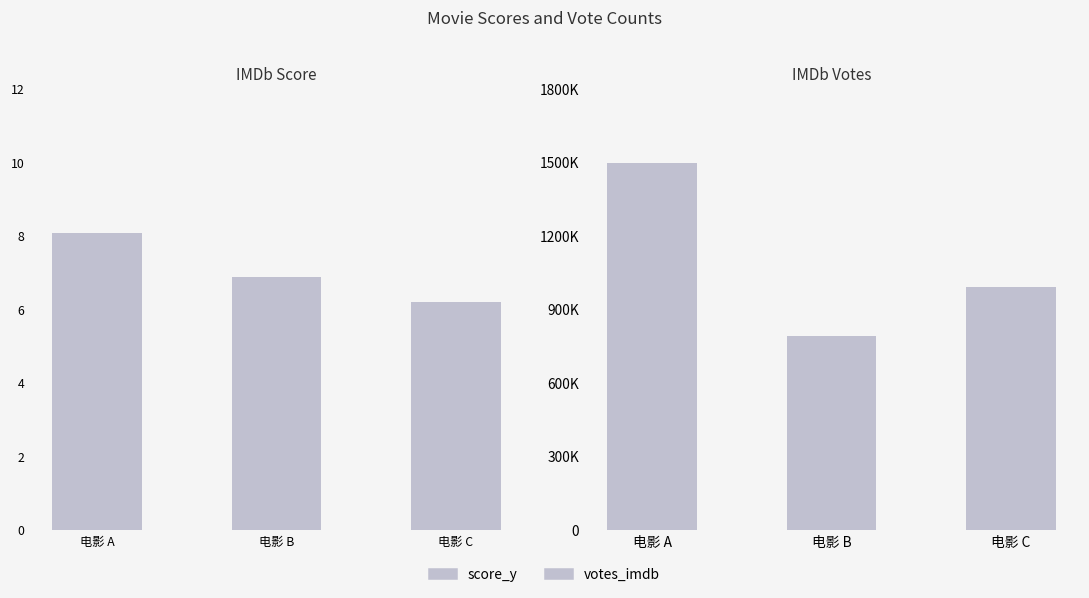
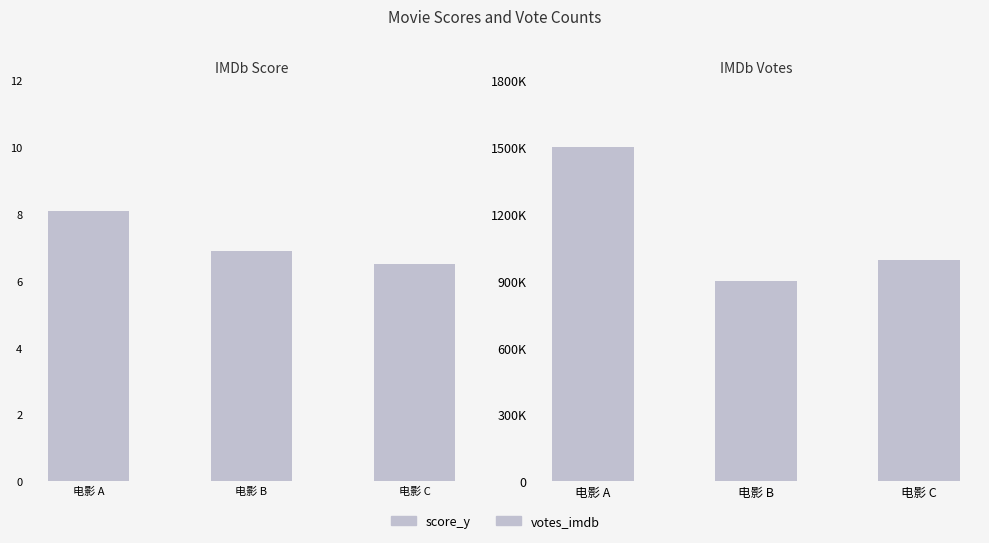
  {
    "IMDb Score": {
      "电影 A": 8.1,
      "电影 B": 6.9,
-     "电影 C": 6.2
+     "电影 C": 6.5
    },
    "IMDb Votes": {
      "电影 A": 1500000,
-     "电影 B": 790000,
+     "电影 B": 900000,
      "电影 C": 990000
    }
  }
